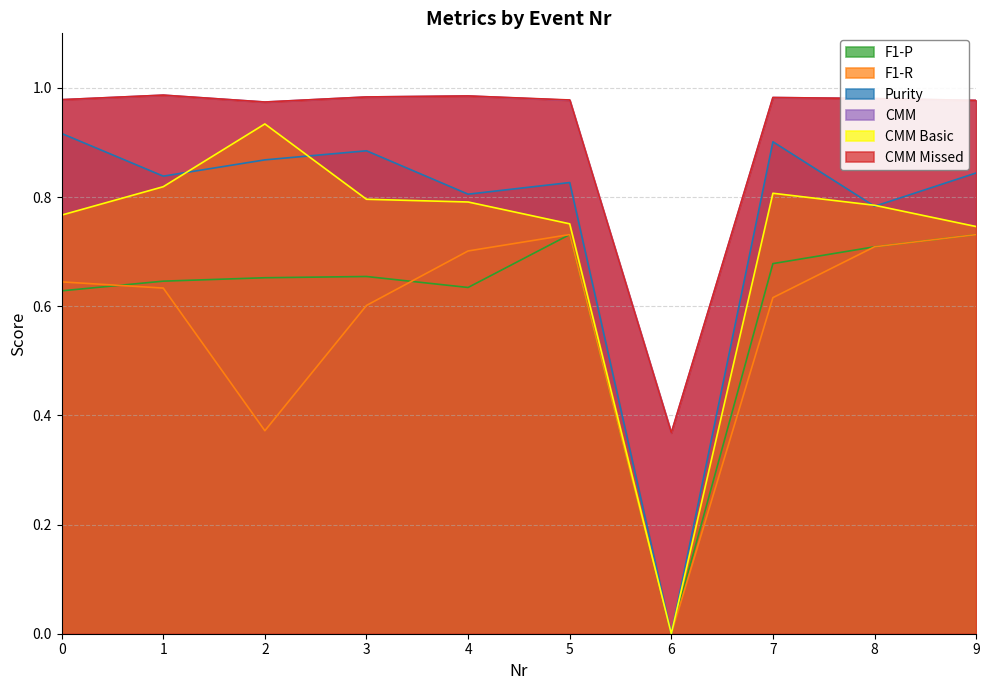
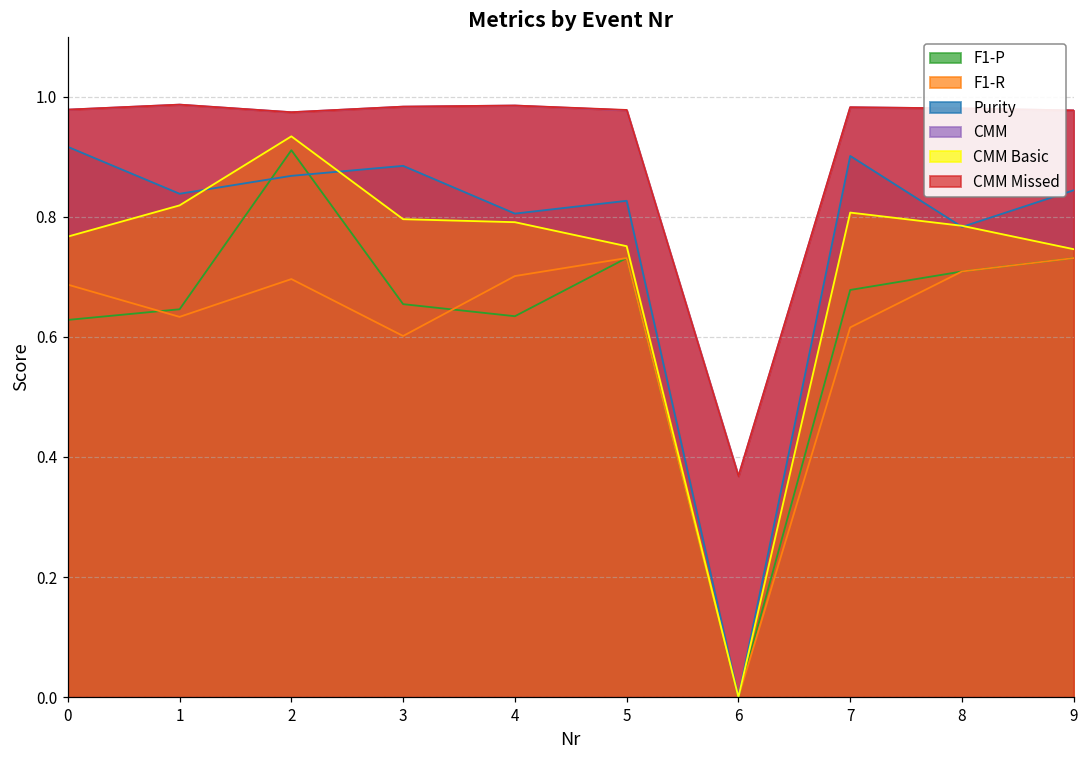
  {
    "F1-P": {
      "0": 0.63,
      "1": 0.65,
-     "2": 0.65,
+     "2": 0.91,
      "3": 0.65,
      "4": 0.63,
      "7": 0.68
    },
    "F1-R": {
-     "0": 0.64,
+     "0": 0.69,
      "1": 0.63,
-     "2": 0.37,
+     "2": 0.70,
      "3": 0.60,
      "4": 0.70,
      "7": 0.62
    },
    "Purity": {
      "0": 0.92,
      "1": 0.84,
      "2": 0.87,
      "3": 0.88,
      "4": 0.81,
      "5": 0.83,
      "7": 0.90,
      "9": 0.84
    },
    "CMM Missed": {
      "0": 0.98,
      "1": 0.99,
      "2": 0.97,
      "3": 0.98,
      "4": 0.99,
      "5": 0.98,
      "6": 0.37,
      "7": 0.98,
      "9": 0.98
    },
    "CMM Basic": {
      "0": 0.77,
      "1": 0.82,
      "2": 0.93,
      "3": 0.80,
      "4": 0.79,
      "5": 0.75,
      "7": 0.81,
      "9": 0.75
    }
  }
